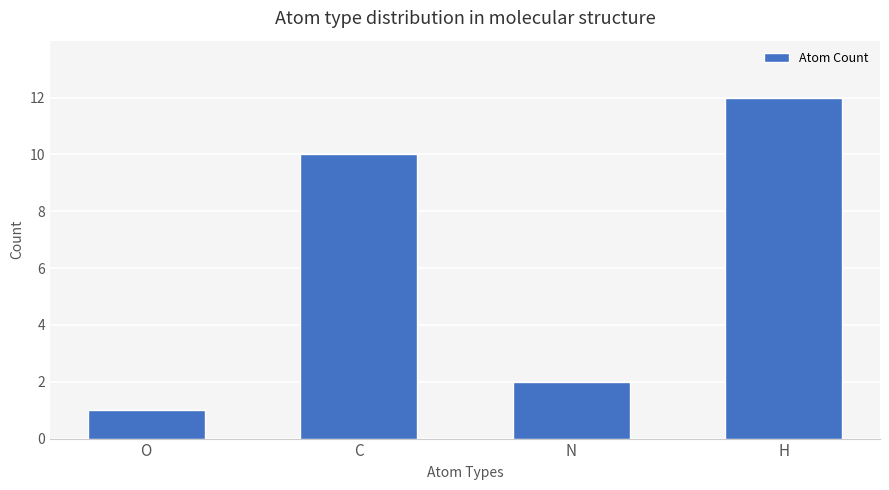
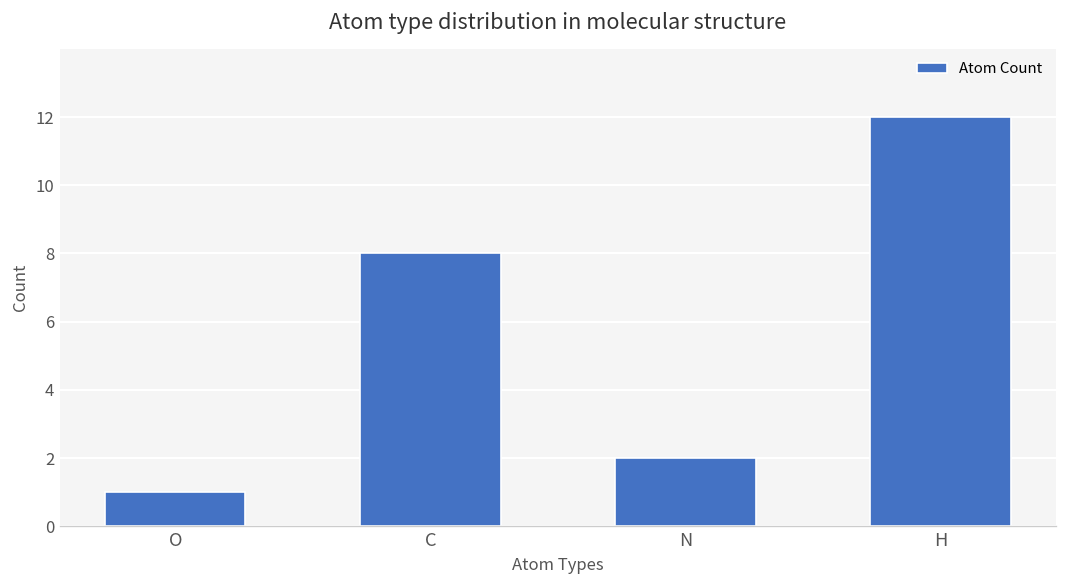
  {
    "O": 1,
-   "C": 10,
+   "C": 8,
    "N": 2,
    "H": 12
  }
